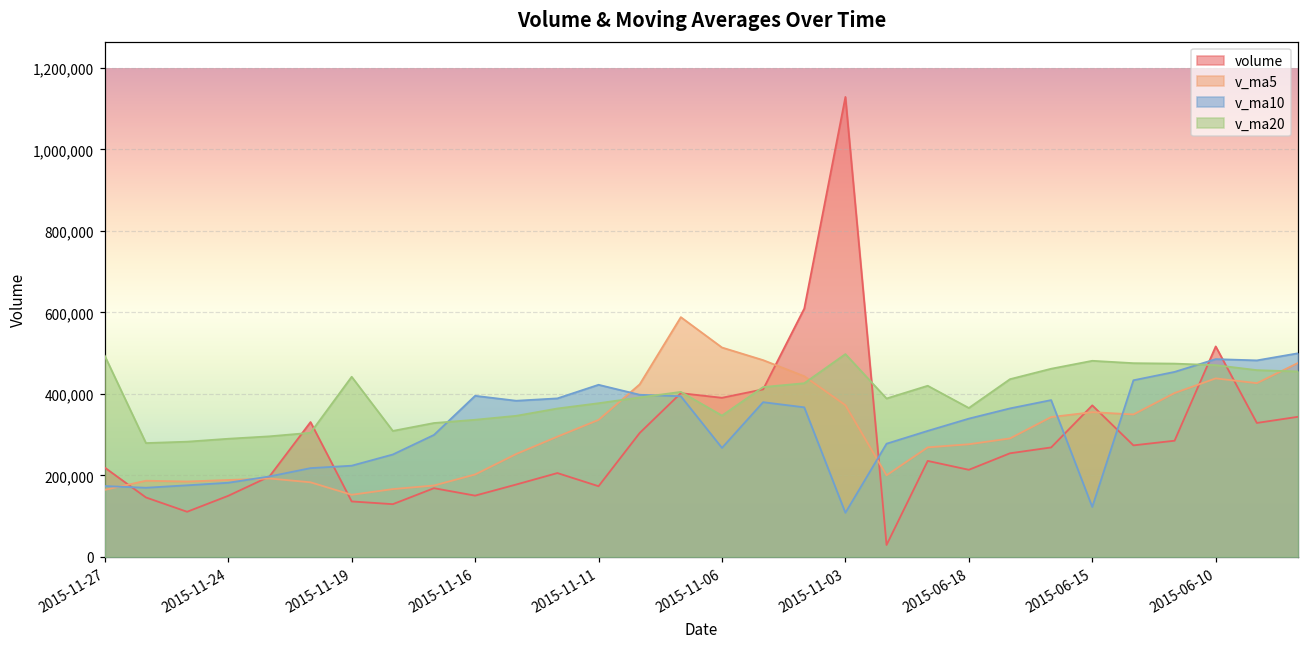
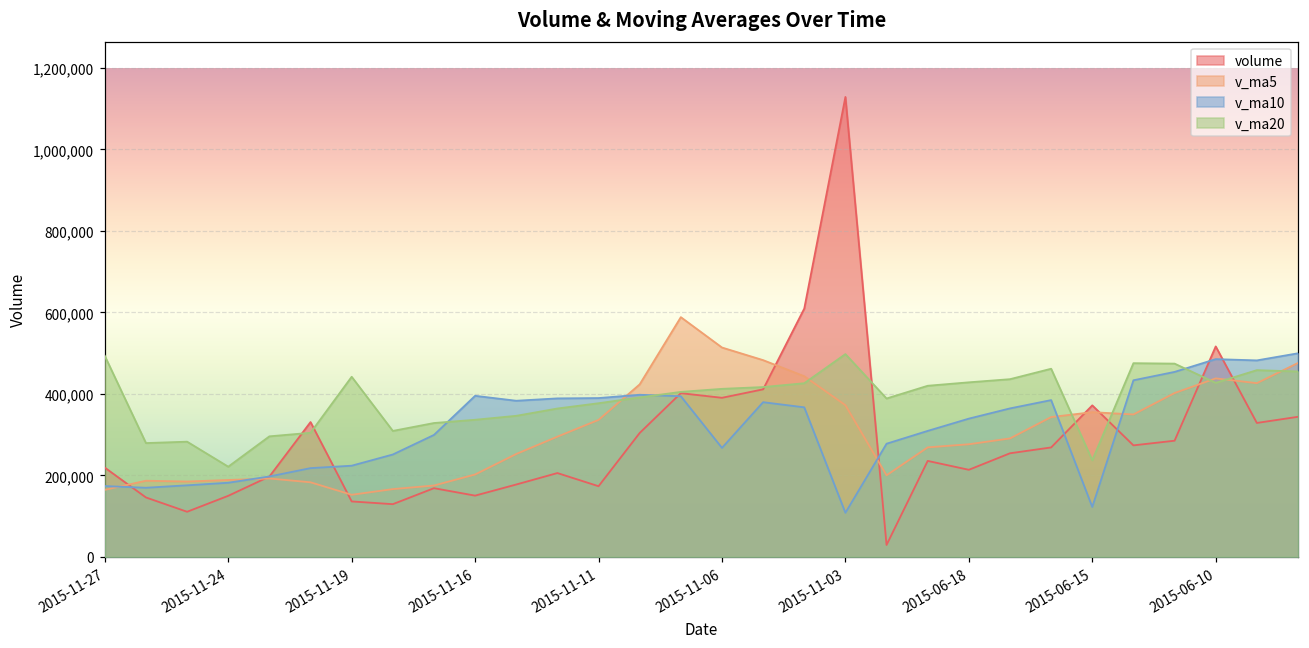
  {
    "v_ma10": {
      "2015-11-27": "170,000",
      "2015-11-19": "220,000",
      "2015-11-16": "400,000",
-     "2015-11-11": "420,000",
+     "2015-11-11": "390,000",
      "2015-11-06": "270,000",
      "2015-11-03": "110,000",
      "2015-06-18": "340,000",
      "2015-06-15": "120,000",
      "2015-06-10": "490,000"
    },
    "v_ma20": {
      "2015-11-27": "490,000",
-     "2015-11-24": "290,000",
+     "2015-11-24": "220,000",
      "2015-11-19": "440,000",
      "2015-11-16": "340,000",
      "2015-11-11": "380,000",
-     "2015-11-06": "350,000",
+     "2015-11-06": "410,000",
      "2015-11-03": "500,000",
-     "2015-06-18": "370,000",
-     "2015-06-15": "480,000",
-     "2015-06-10": "470,000"
+     "2015-06-18": "430,000",
+     "2015-06-15": "240,000",
+     "2015-06-10": "430,000"
    }
  }
